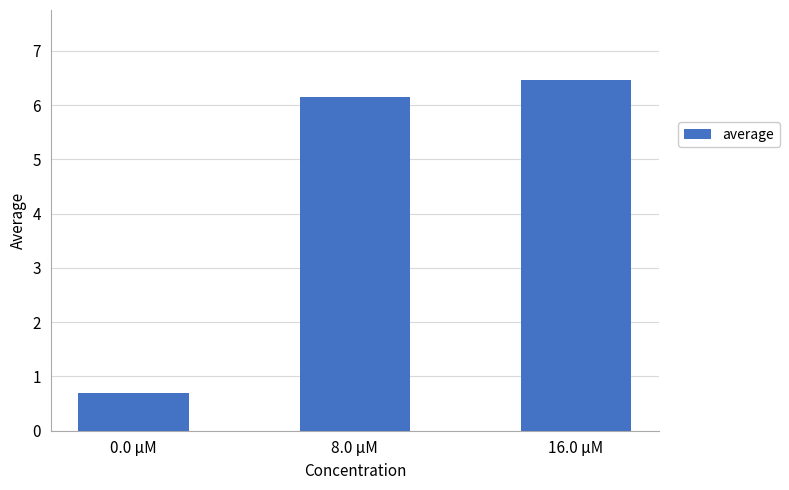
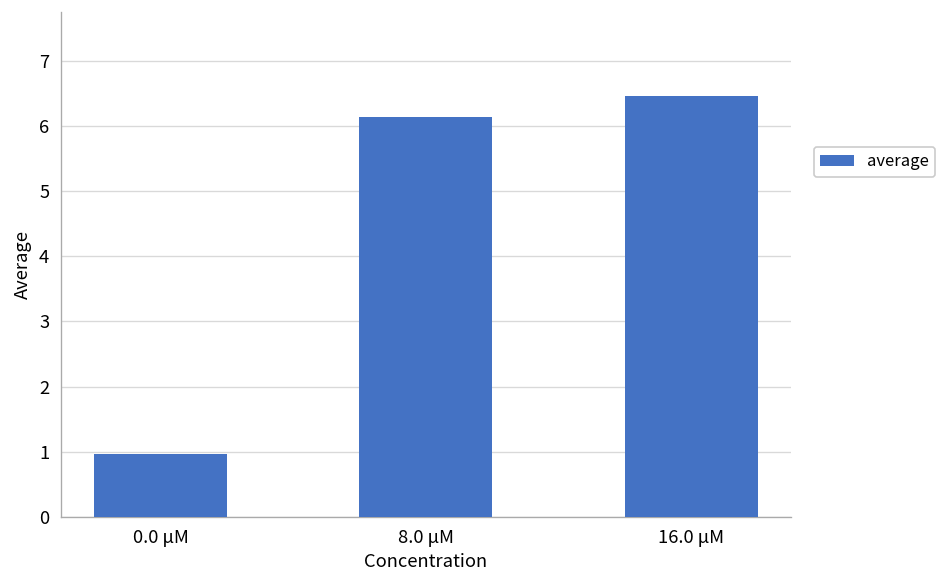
  {
-   "0.0 μM": 0.7,
+   "0.0 μM": 1.0,
    "8.0 μM": 6.1,
    "16.0 μM": 6.5
  }
